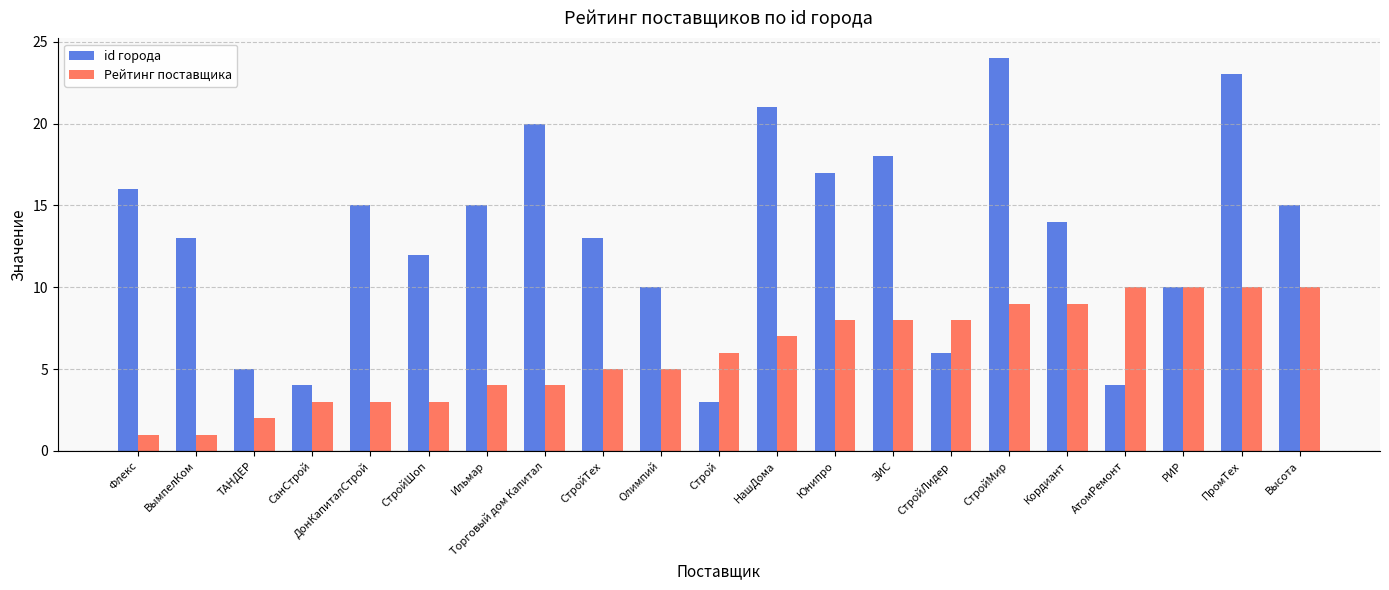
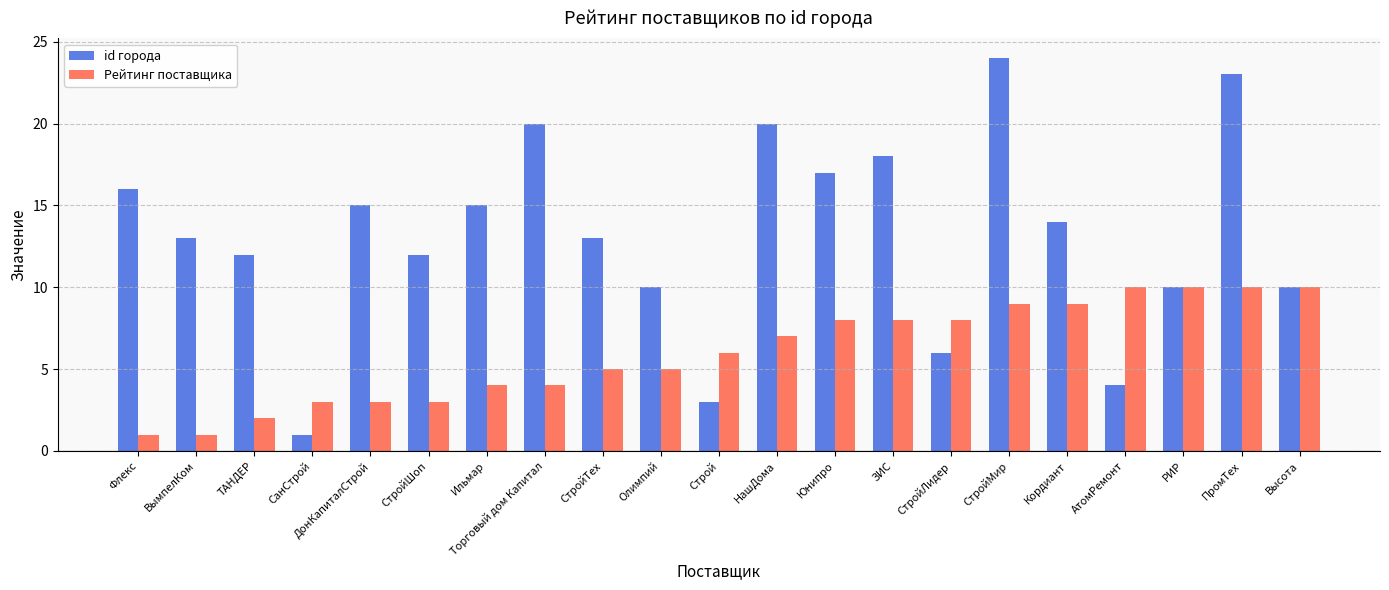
  {
    "id города": {
      "Флекс": 16,
      "ВымпелКом": 13,
-     "ТАНДЕР": 5,
-     "СанСтрой": 4,
+     "ТАНДЕР": 12,
+     "СанСтрой": 1,
      "ДонКапиталСтрой": 15,
      "СтройШоп": 12,
      "Ильмар": 15,
      "Торговый дом Капитал": 20,
      "СтройТех": 13,
      "Олимпий": 10,
      "Строй": 3,
-     "НашДома": 21,
+     "НашДома": 20,
      "Юнипро": 17,
      "ЗИС": 18,
      "СтройЛидер": 6,
      "СтройМир": 24,
      "Кордиант": 14,
      "АтомРемонт": 4,
      "РИР": 10,
      "ПромТех": 23,
-     "Высота": 15
+     "Высота": 10
    },
    "Рейтинг поставщика": {
      "Флекс": 1,
      "ВымпелКом": 1,
      "ТАНДЕР": 2,
      "СанСтрой": 3,
      "ДонКапиталСтрой": 3,
      "СтройШоп": 3,
      "Ильмар": 4,
      "Торговый дом Капитал": 4,
      "СтройТех": 5,
      "Олимпий": 5,
      "Строй": 6,
      "НашДома": 7,
      "Юнипро": 8,
      "ЗИС": 8,
      "СтройЛидер": 8,
      "СтройМир": 9,
      "Кордиант": 9,
      "АтомРемонт": 10,
      "РИР": 10,
      "ПромТех": 10,
      "Высота": 10
    }
  }
